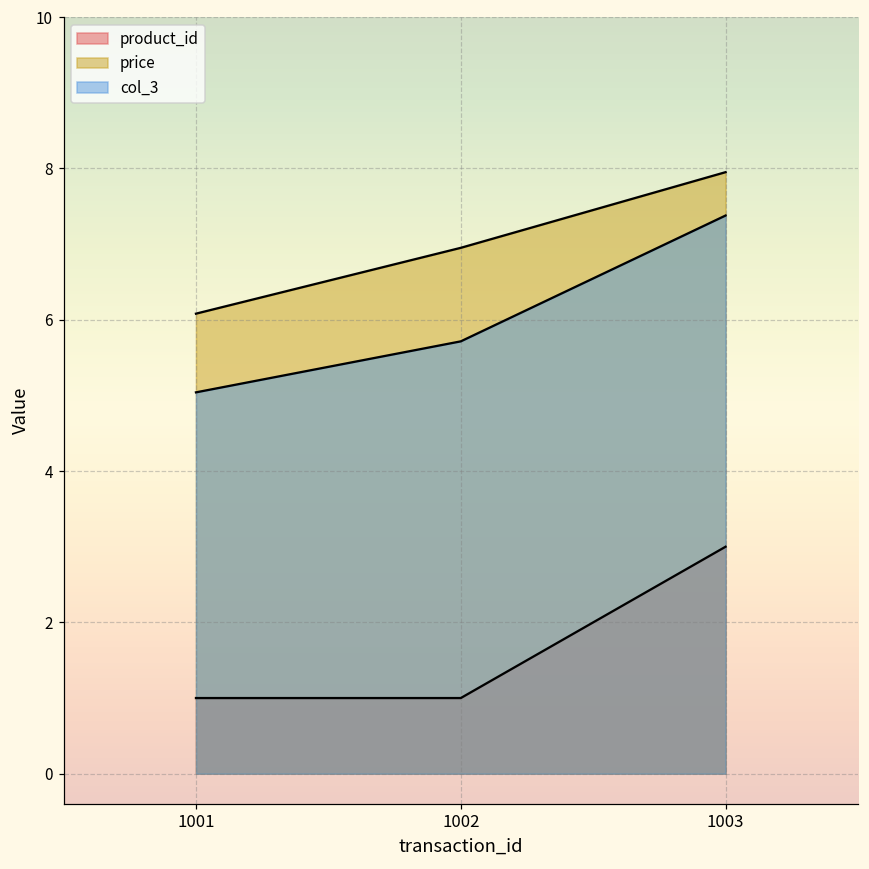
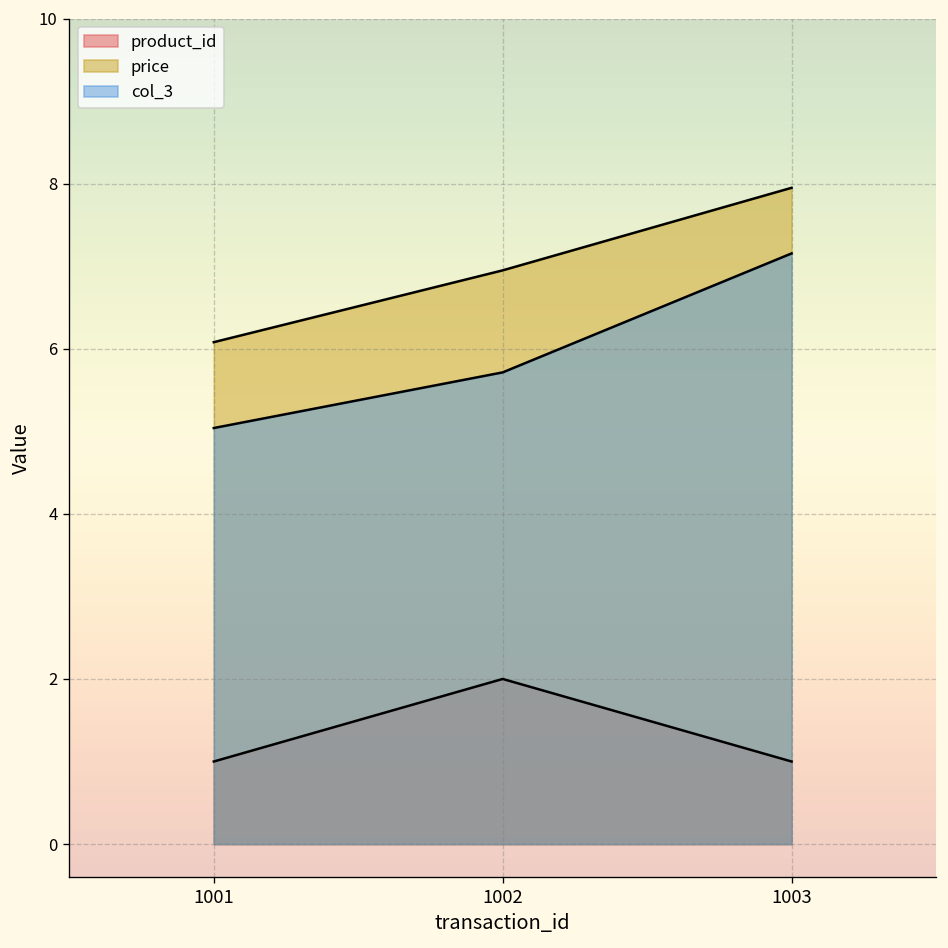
  {
    "product_id": {
      "1001": 1,
-     "1002": 1,
-     "1003": 3
+     "1002": 2,
+     "1003": 1
    },
    "price": {
      "1001": 6.1,
      "1002": 7.0,
      "1003": 8.0
    },
    "col_3": {
      "1001": 5.0,
      "1002": 5.7,
-     "1003": 7.4
+     "1003": 7.2
    }
  }
